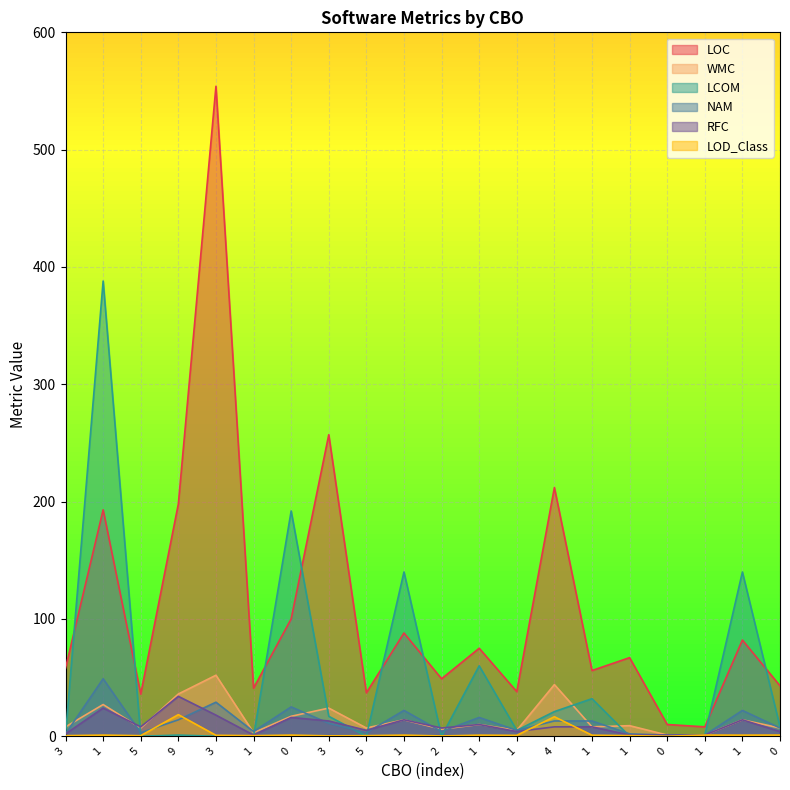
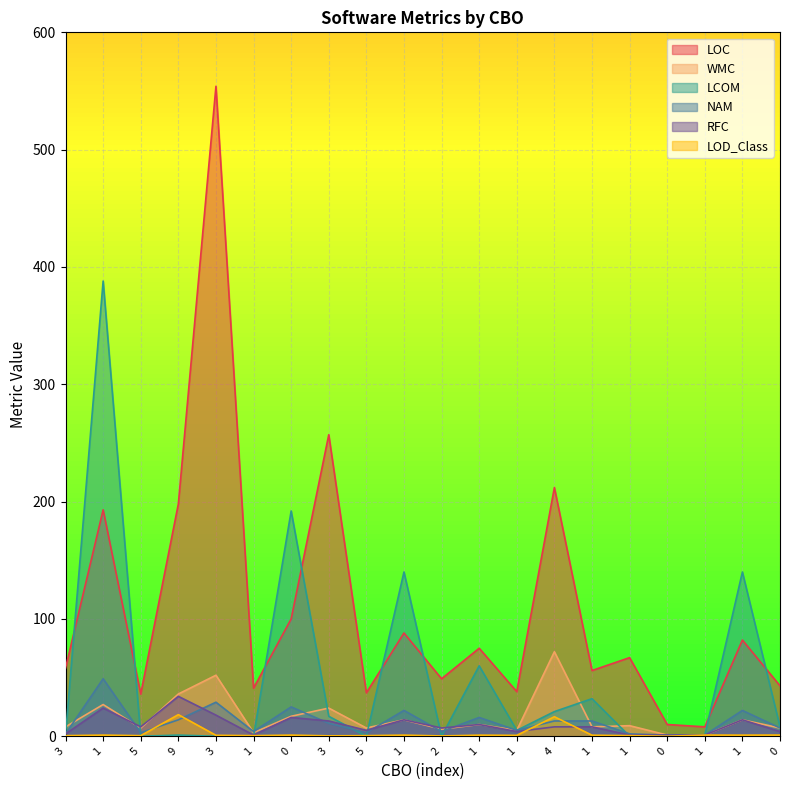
  {
    "LOC": {
      "9": 198,
      "2": 49,
      "4": 212
    },
    "WMC": {
-     "4": 44
+     "4": 72
    },
    "LOD_Class": {
      "9": 18,
      "4": 17
    }
  }
